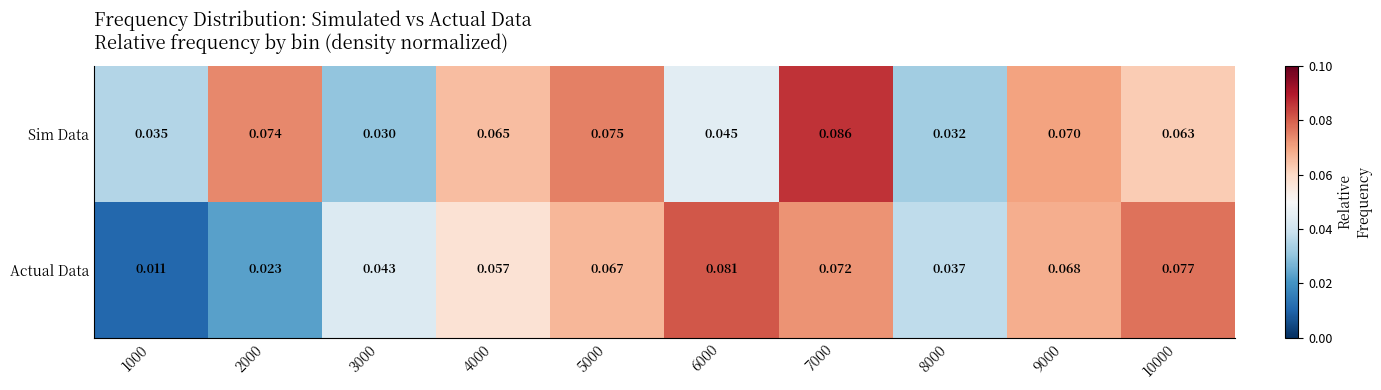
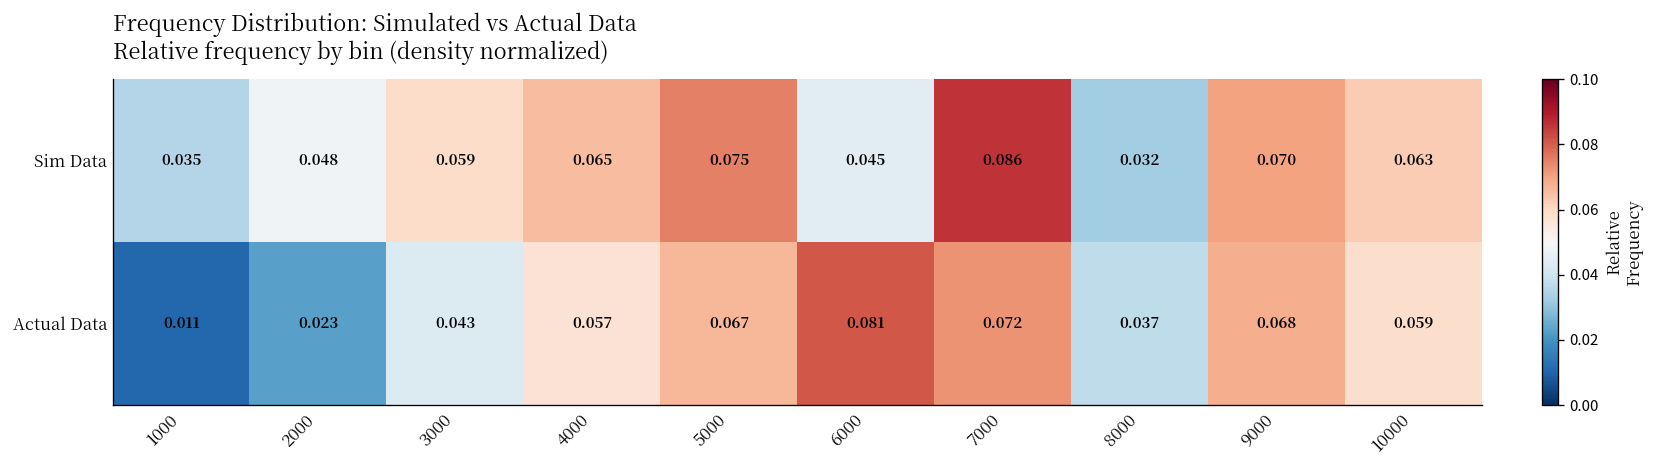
  {
    "Sim Data": {
      "1000": 0.035,
-     "2000": 0.074,
-     "3000": 0.030,
+     "2000": 0.048,
+     "3000": 0.059,
      "4000": 0.065,
      "5000": 0.075,
      "6000": 0.045,
      "7000": 0.086,
      "8000": 0.032,
      "9000": 0.070,
      "10000": 0.063
    },
    "Actual Data": {
      "1000": 0.011,
      "2000": 0.023,
      "3000": 0.043,
      "4000": 0.057,
      "5000": 0.067,
      "6000": 0.081,
      "7000": 0.072,
      "8000": 0.037,
      "9000": 0.068,
-     "10000": 0.077
+     "10000": 0.059
    }
  }
